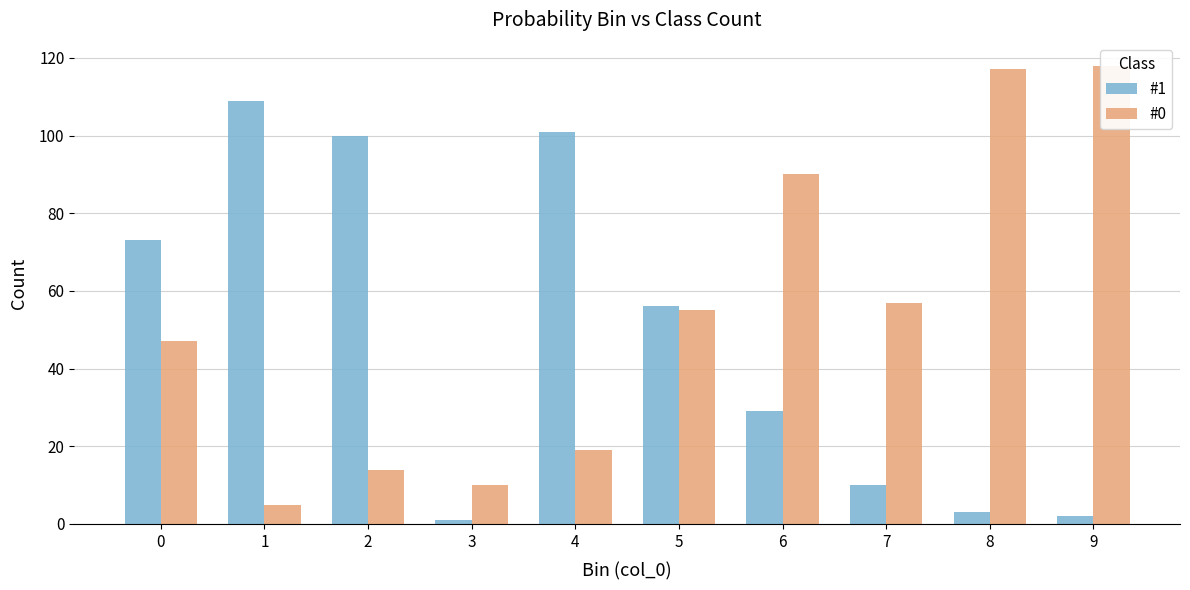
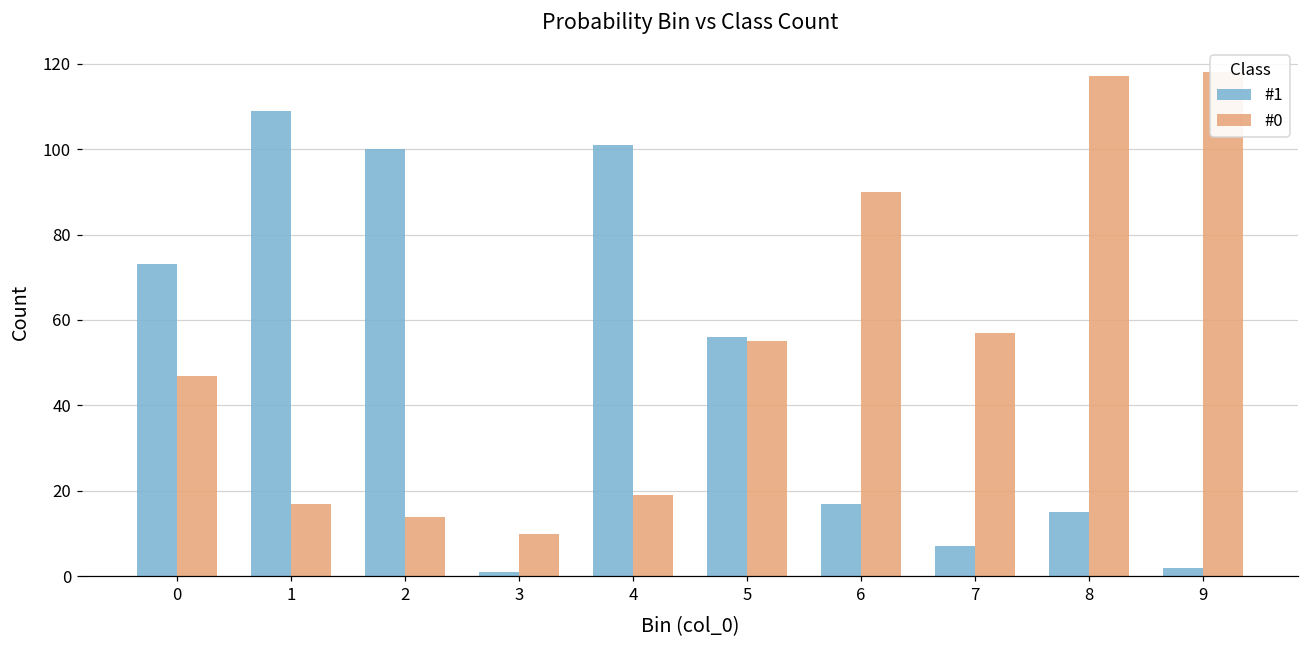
  {
    "#1": {
      "0": 73,
      "1": 109,
      "2": 100,
      "3": 1,
      "4": 101,
      "5": 56,
-     "6": 29,
-     "7": 10,
-     "8": 3,
+     "6": 17,
+     "7": 7,
+     "8": 15,
      "9": 2
    },
    "#0": {
      "0": 47,
-     "1": 5,
+     "1": 17,
      "2": 14,
      "3": 10,
      "4": 19,
      "5": 55,
      "6": 90,
      "7": 57,
      "8": 117
    }
  }
